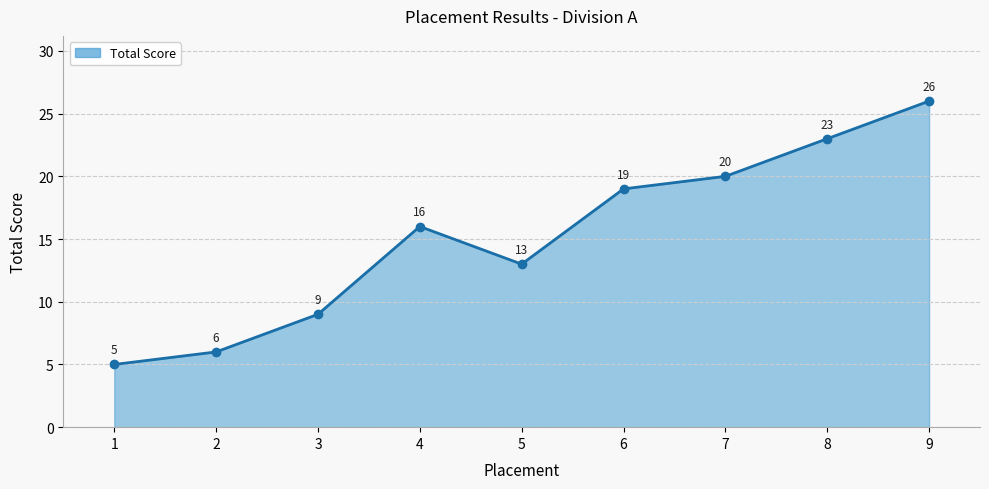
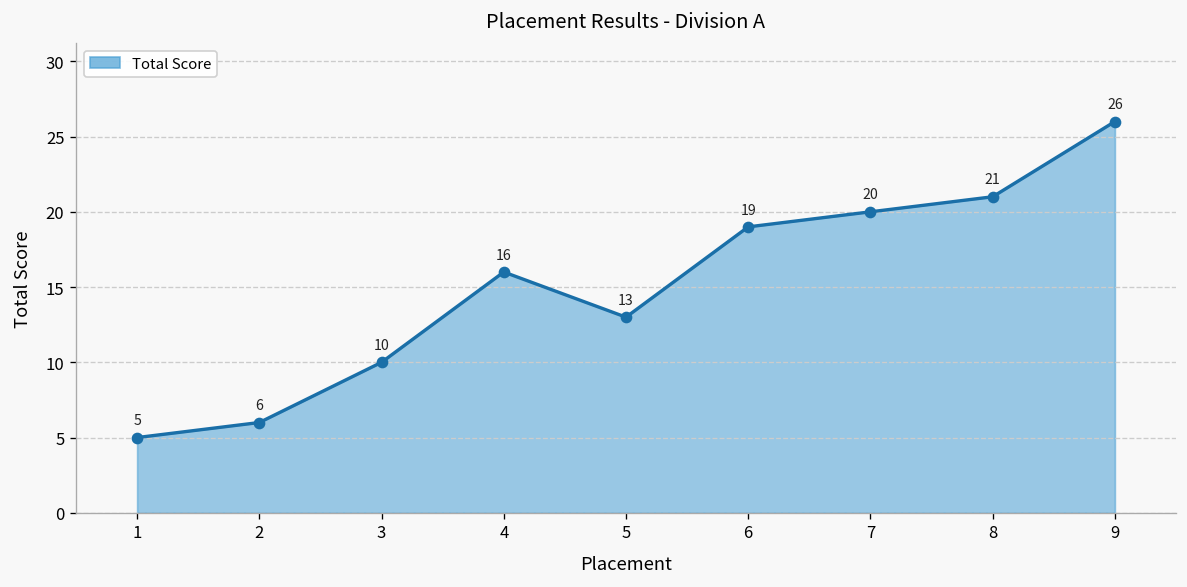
  {
    "1": 5,
    "2": 6,
-   "3": 9,
+   "3": 10,
    "4": 16,
    "5": 13,
    "6": 19,
    "7": 20,
-   "8": 23,
+   "8": 21,
    "9": 26
  }
